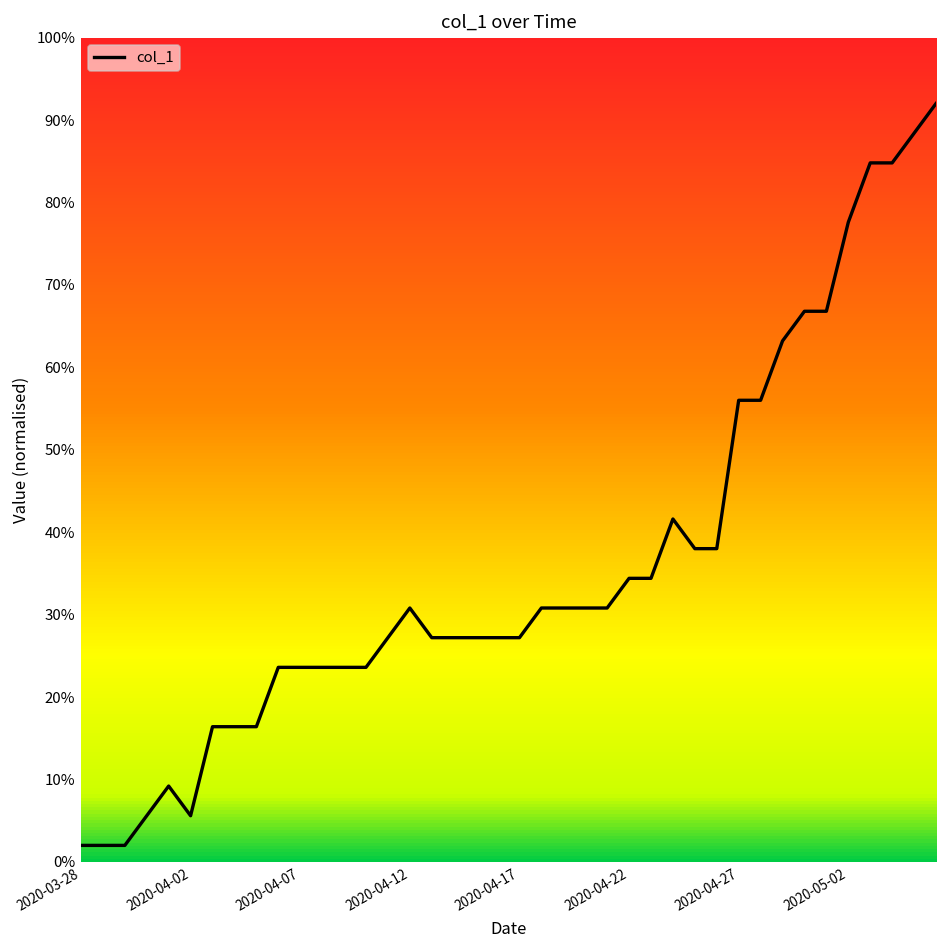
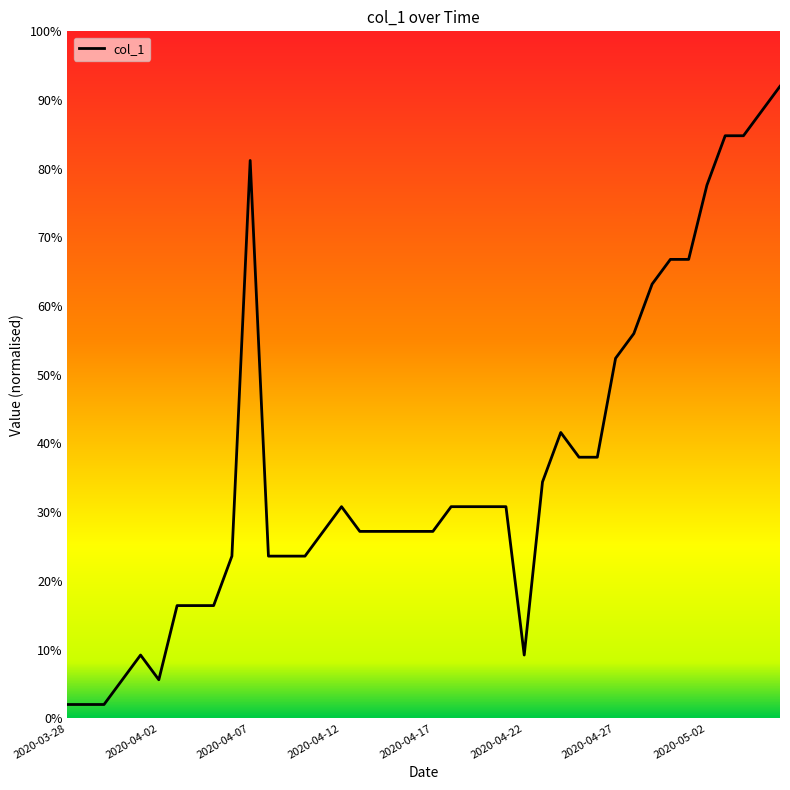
  {
    "2020-03-28": "2%",
    "2020-04-02": "6%",
-   "2020-04-07": "24%",
+   "2020-04-07": "81%",
    "2020-04-12": "31%",
    "2020-04-17": "27%",
-   "2020-04-22": "34%",
-   "2020-04-27": "56%",
+   "2020-04-22": "9%",
+   "2020-04-27": "52%",
    "2020-05-02": "78%"
  }
